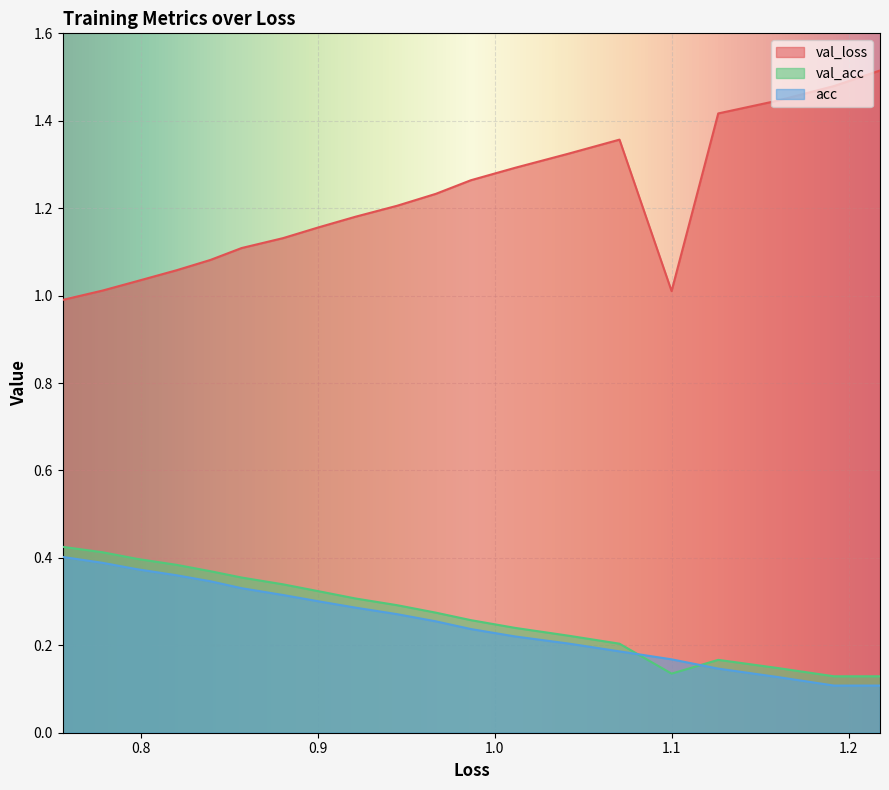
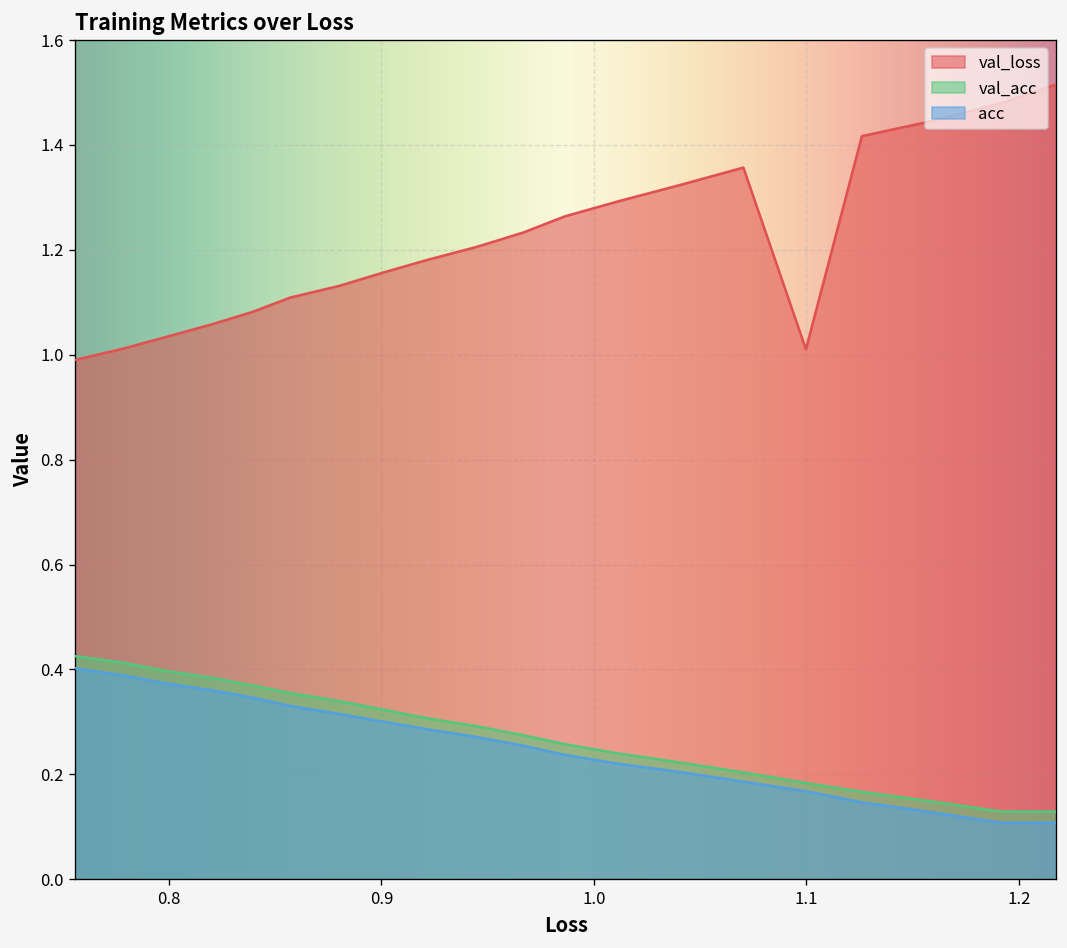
  {
    "val_loss": {
      "1.1": 1.01
    },
    "val_acc": {
-     "1.1": 0.14
+     "1.1": 0.18
    },
    "acc": {
      "1.1": 0.17
    }
  }
